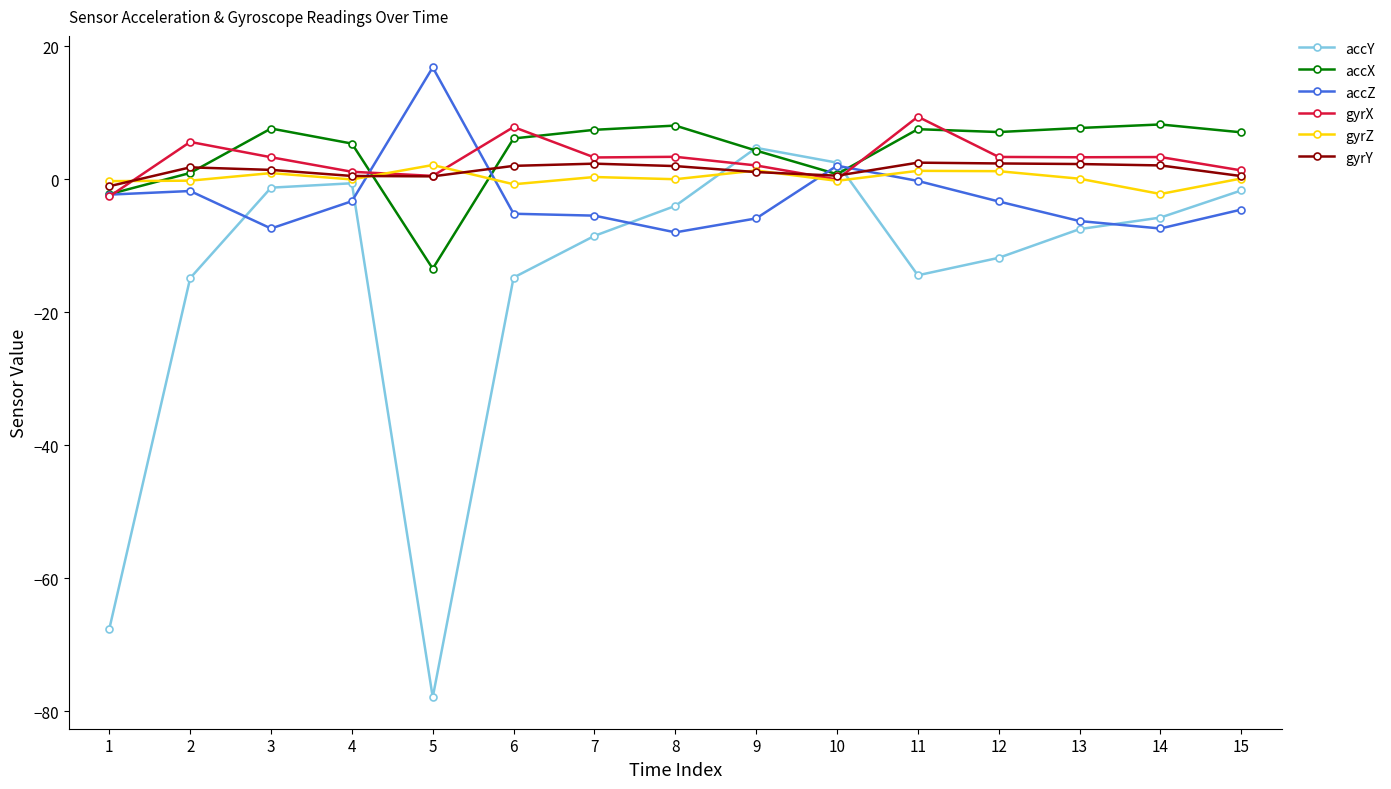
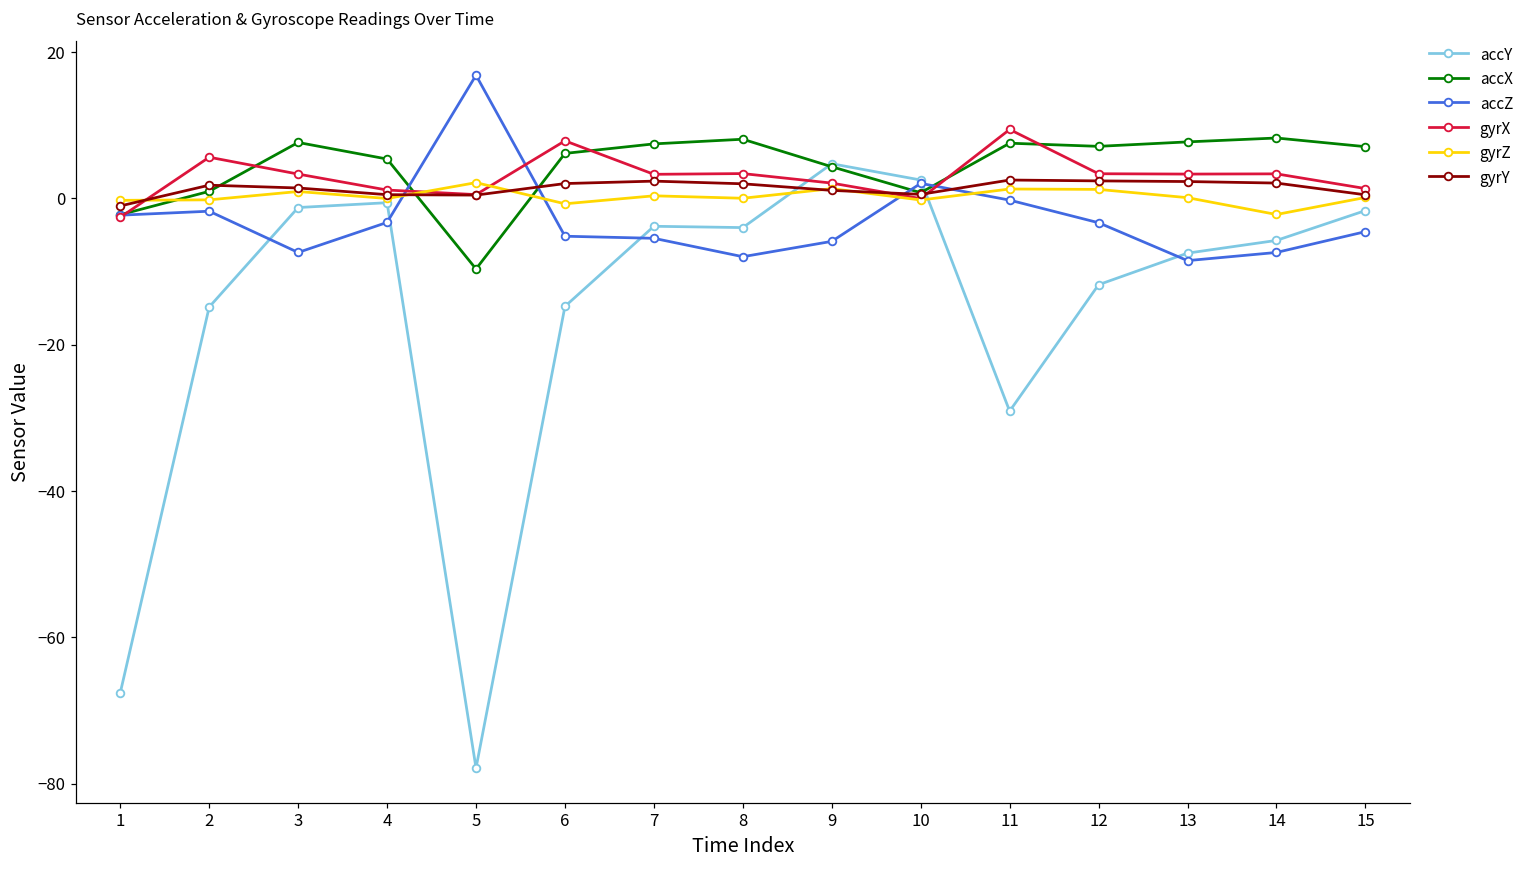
  {
    "accY": {
      "1": -68,
      "2": -15,
      "3": -1,
      "4": -1,
      "5": -78,
      "6": -15,
-     "7": -8,
+     "7": -4,
      "8": -4,
      "9": 5,
      "10": 3,
-     "11": -14,
+     "11": -29,
      "12": -12,
      "13": -7,
      "14": -6,
      "15": -2
    },
    "accX": {
      "2": 1,
      "3": 8,
      "4": 5,
-     "5": -13,
+     "5": -10,
      "6": 6,
      "7": 7,
      "8": 8,
      "9": 4,
      "11": 8,
      "12": 7,
      "13": 8,
      "14": 8,
      "15": 7
    },
    "accZ": {
      "2": -2,
      "3": -7,
      "4": -3,
      "5": 17,
      "6": -5,
      "7": -5,
      "8": -8,
      "9": -6,
      "10": 2,
      "11": 0,
      "12": -3,
-     "13": -6,
+     "13": -8,
      "14": -7,
      "15": -5
    },
    "gyrX": {
      "2": 6,
      "3": 3,
      "4": 1,
      "6": 8,
      "7": 3,
      "8": 3,
      "9": 2,
      "11": 9,
      "12": 3,
      "13": 3,
      "14": 3,
      "15": 1
    },
    "gyrZ": {
      "1": 0,
      "2": 0,
      "3": 1,
      "4": 0,
      "5": 2,
      "6": -1,
      "7": 0,
      "8": 0,
      "11": 1,
      "12": 1,
      "13": 0,
      "14": -2
    },
    "gyrY": {
      "1": -1,
      "2": 2,
      "3": 1,
      "4": 1,
      "6": 2,
      "7": 2,
      "8": 2,
      "11": 3,
      "12": 2,
      "13": 2,
      "14": 2
    }
  }
